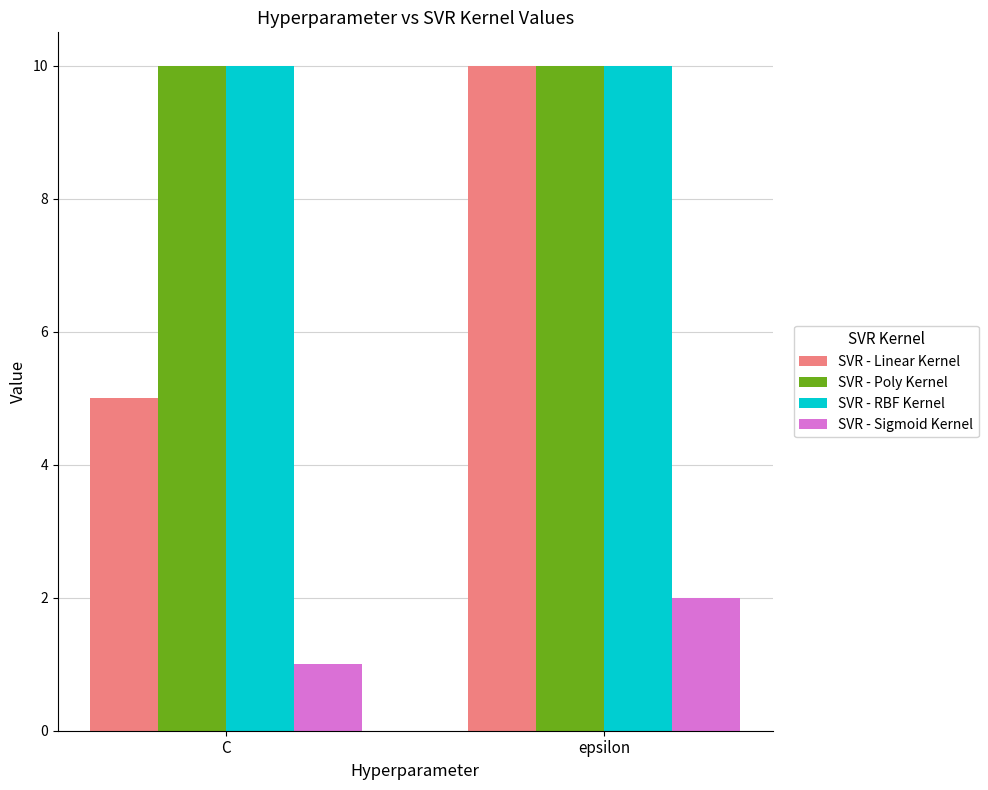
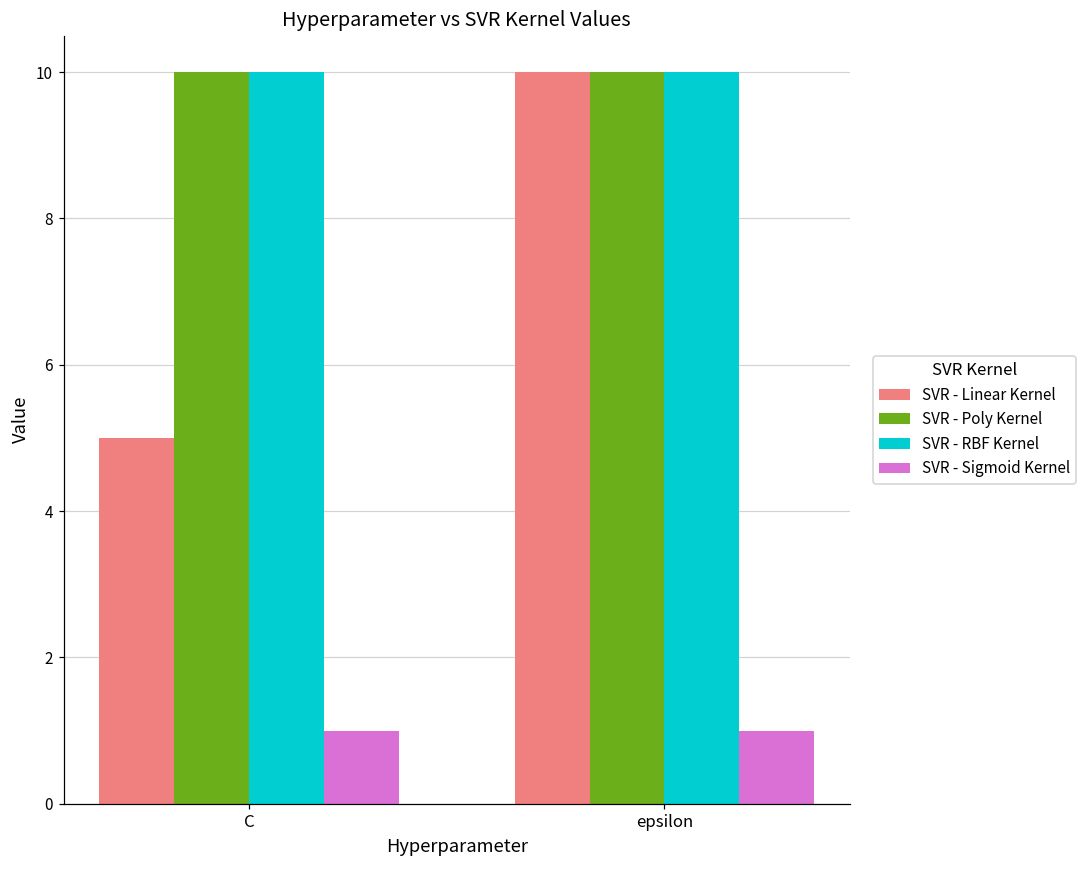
  {
    "SVR - Linear Kernel": {
      "C": 5,
      "epsilon": 10
    },
    "SVR - Poly Kernel": {
      "C": 10,
      "epsilon": 10
    },
    "SVR - RBF Kernel": {
      "C": 10,
      "epsilon": 10
    },
    "SVR - Sigmoid Kernel": {
      "C": 1,
-     "epsilon": 2
+     "epsilon": 1
    }
  }
